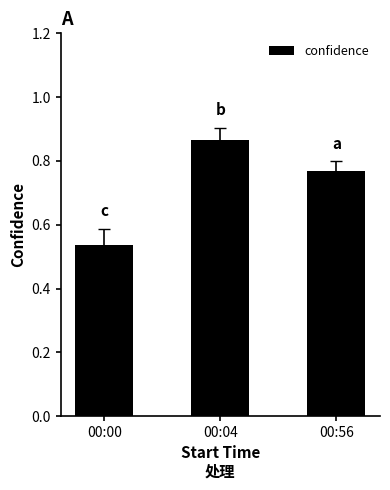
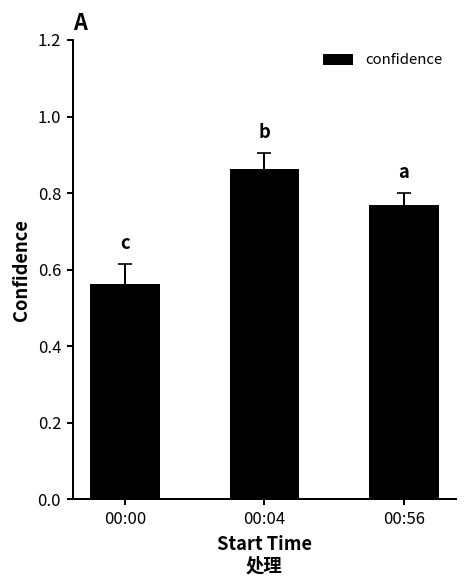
  {
    "confidence": {
-     "00:00": 0.54,
+     "00:00": 0.56,
      "00:04": 0.86,
      "00:56": 0.77
    }
  }
